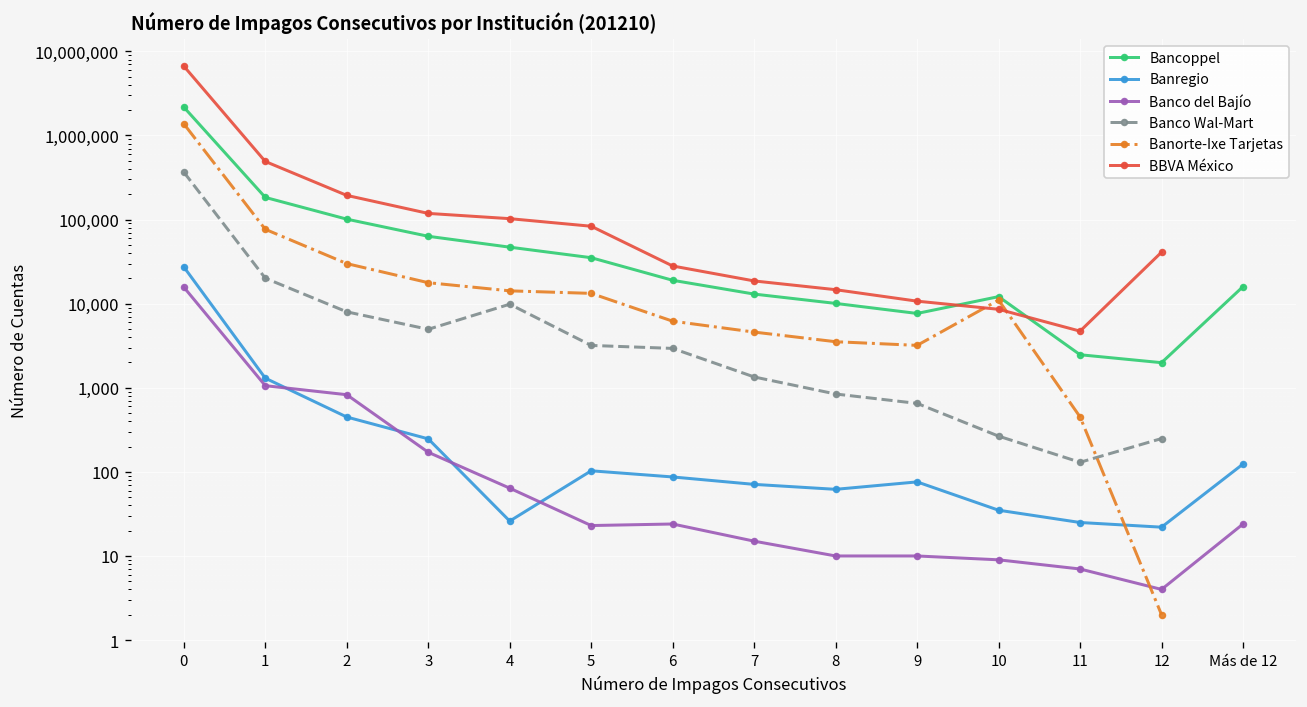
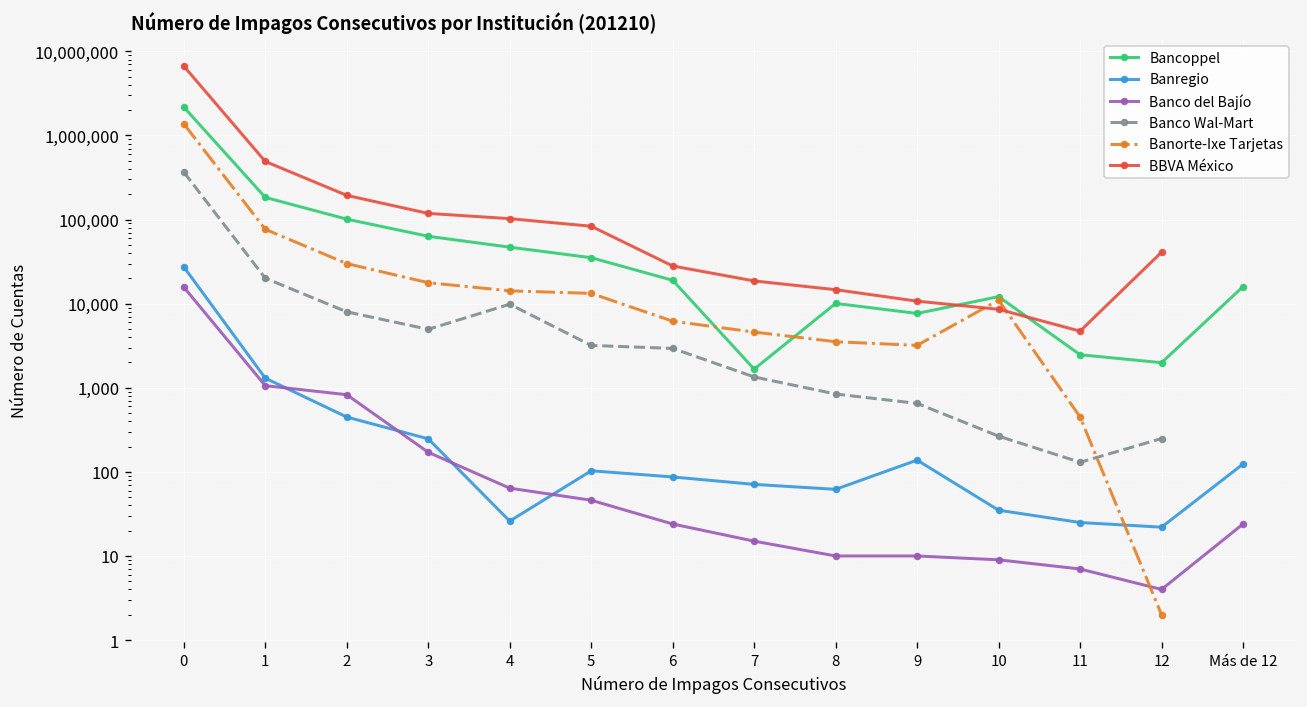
  {
    "Bancoppel": {
      "0": "2,200,000",
      "1": "180,000",
      "2": "100,000",
      "3": "60,000",
      "4": "50,000",
      "5": "40,000",
      "6": "19,000",
-     "7": "13,000",
+     "7": "1,700",
      "8": "10,000",
      "9": "8,000",
      "10": "12,000",
      "11": "2,500",
      "12": "2,000",
      "Más de 12": "16,000"
    },
    "Banregio": {
      "0": "27,000",
      "1": "1,300",
      "2": "400",
      "3": "250",
      "4": "26",
      "5": "100",
      "6": "90",
      "7": "70",
      "8": "60",
-     "9": "80",
+     "9": "140",
      "10": "40",
      "11": "25",
      "12": "22",
      "Más de 12": "120"
    },
    "Banco del Bajío": {
      "0": "16,000",
      "1": "1,100",
      "2": "800",
      "3": "170",
      "4": "60",
-     "5": "23",
+     "5": "50",
      "6": "24",
      "7": "15",
      "8": "10",
      "9": "10",
      "10": "9",
      "11": "7",
      "12": "4",
      "Más de 12": "24"
    },
    "Banco Wal-Mart": {
      "0": "400,000",
      "1": "20,000",
      "2": "8,000",
      "3": "5,000",
      "4": "10,000",
      "5": "3,000",
      "6": "2,900",
      "7": "1,300",
      "8": "800",
      "9": "700",
      "10": "270",
      "11": "130",
      "12": "250"
    }
  }
